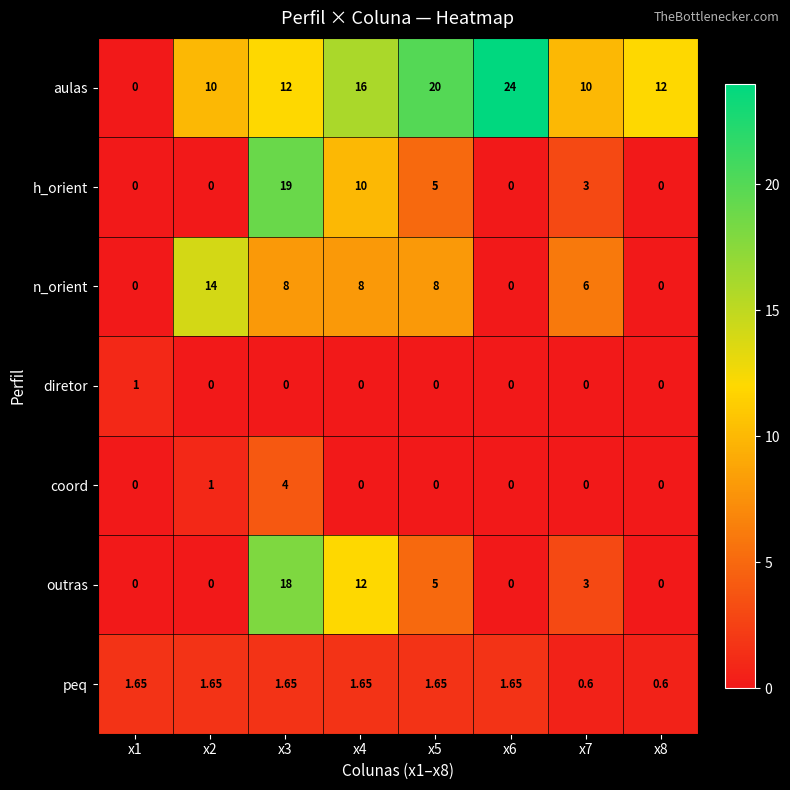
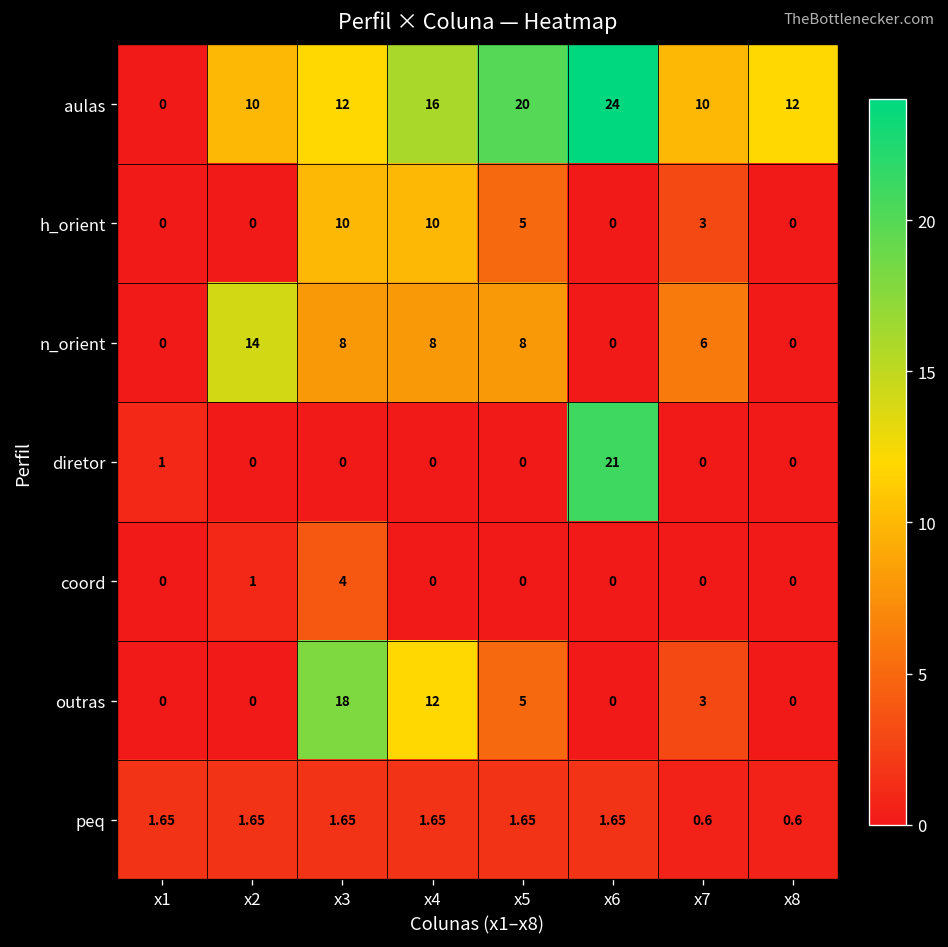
  {
    "aulas": {
      "x1": 0,
      "x2": 10,
      "x3": 12,
      "x4": 16,
      "x5": 20,
      "x6": 24,
      "x7": 10,
      "x8": 12
    },
    "h_orient": {
      "x1": 0,
      "x2": 0,
-     "x3": 19,
+     "x3": 10,
      "x4": 10,
      "x5": 5,
      "x6": 0,
      "x7": 3,
      "x8": 0
    },
    "n_orient": {
      "x1": 0,
      "x2": 14,
      "x3": 8,
      "x4": 8,
      "x5": 8,
      "x6": 0,
      "x7": 6,
      "x8": 0
    },
    "diretor": {
      "x1": 1,
      "x2": 0,
      "x3": 0,
      "x4": 0,
      "x5": 0,
-     "x6": 0,
+     "x6": 21,
      "x7": 0,
      "x8": 0
    },
    "coord": {
      "x1": 0,
      "x2": 1,
      "x3": 4,
      "x4": 0,
      "x5": 0,
      "x6": 0,
      "x7": 0,
      "x8": 0
    },
    "outras": {
      "x1": 0,
      "x2": 0,
      "x3": 18,
      "x4": 12,
      "x5": 5,
      "x6": 0,
      "x7": 3,
      "x8": 0
    },
    "peq": {
      "x1": 1.65,
      "x2": 1.65,
      "x3": 1.65,
      "x4": 1.65,
      "x5": 1.65,
      "x6": 1.65,
      "x7": 0.6,
      "x8": 0.6
    }
  }
